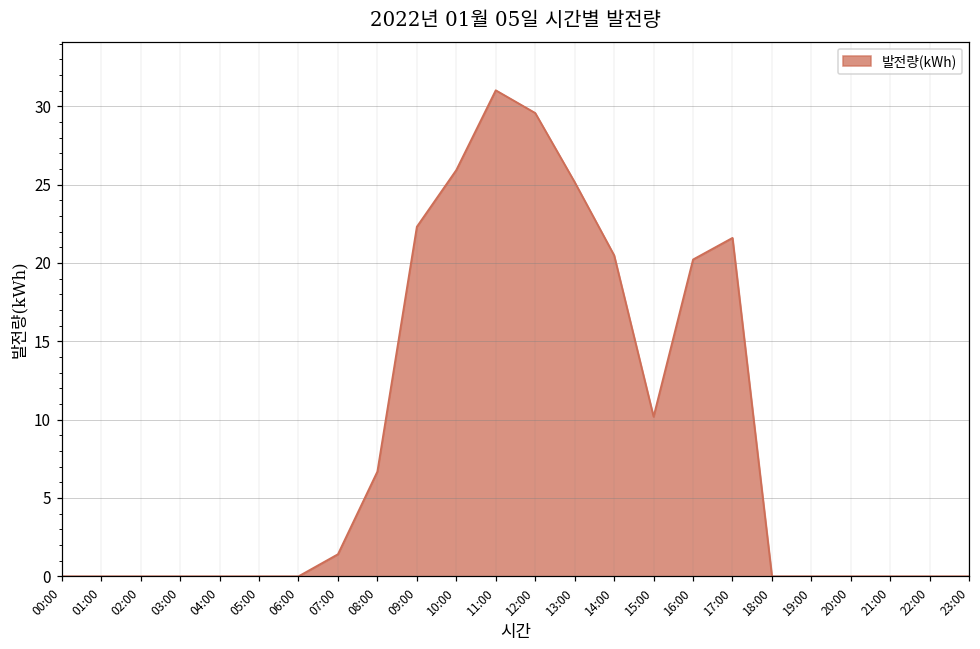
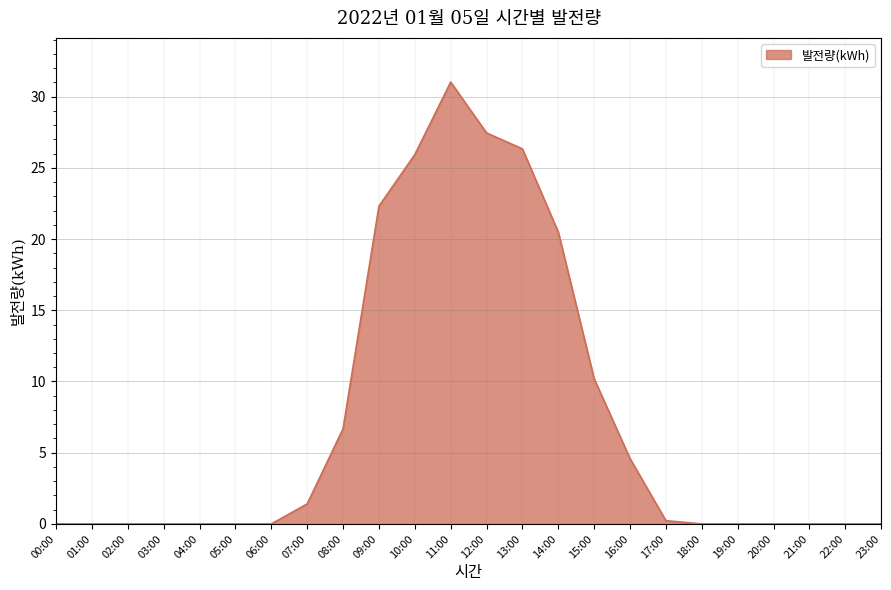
  {
    "00:00": 0.0,
    "01:00": 0.0,
    "02:00": 0.0,
    "03:00": 0.0,
    "04:00": 0.0,
    "05:00": 0.0,
    "06:00": 0.0,
    "07:00": 1.4,
    "08:00": 6.7,
    "09:00": 22.3,
    "10:00": 25.9,
    "11:00": 31.0,
-   "12:00": 29.6,
-   "13:00": 25.2,
+   "12:00": 27.5,
+   "13:00": 26.3,
    "14:00": 20.5,
    "15:00": 10.2,
-   "16:00": 20.2,
-   "17:00": 21.6,
+   "16:00": 4.6,
+   "17:00": 0.2,
    "18:00": 0.0,
    "19:00": 0.0,
    "20:00": 0.0,
    "21:00": 0.0,
    "22:00": 0.0,
    "23:00": 0.0
  }
